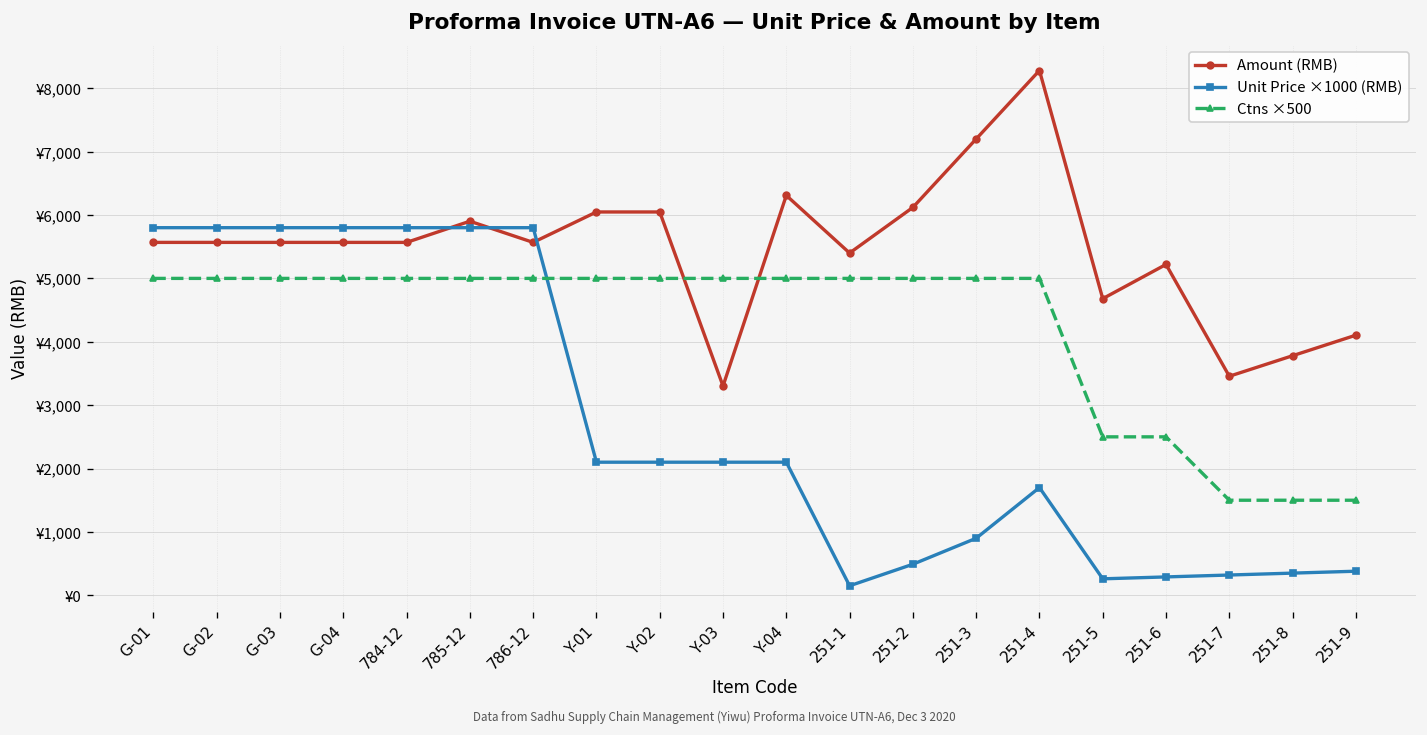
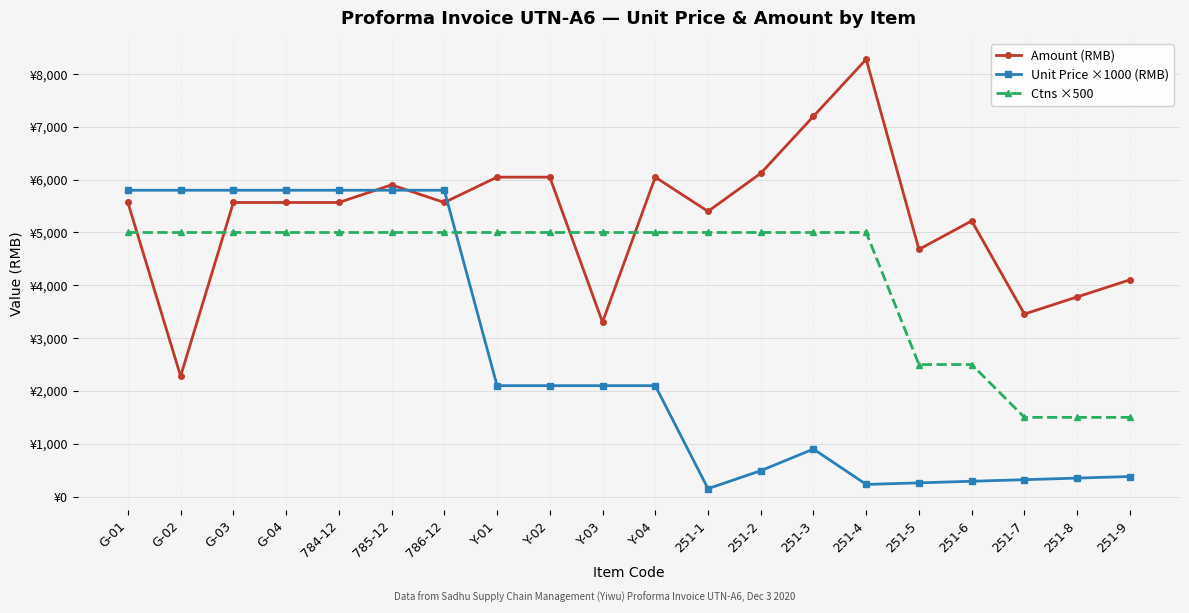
  {
    "Amount (RMB)": {
      "G-01": "¥5,600",
-     "G-02": "¥5,600",
+     "G-02": "¥2,300",
      "G-03": "¥5,600",
      "G-04": "¥5,600",
      "784-12": "¥5,600",
      "785-12": "¥5,900",
      "786-12": "¥5,600",
      "Y-01": "¥6,000",
      "Y-02": "¥6,000",
      "Y-03": "¥3,300",
-     "Y-04": "¥6,300",
+     "Y-04": "¥6,000",
      "251-1": "¥5,400",
      "251-2": "¥6,100",
      "251-3": "¥7,200",
      "251-4": "¥8,300",
      "251-5": "¥4,700",
      "251-6": "¥5,200",
      "251-7": "¥3,500",
      "251-8": "¥3,800",
      "251-9": "¥4,100"
    },
    "Unit Price ×1000 (RMB)": {
      "G-01": "¥5,800",
      "G-02": "¥5,800",
      "G-03": "¥5,800",
      "G-04": "¥5,800",
      "784-12": "¥5,800",
      "785-12": "¥5,800",
      "786-12": "¥5,800",
      "Y-01": "¥2,100",
      "Y-02": "¥2,100",
      "Y-03": "¥2,100",
      "Y-04": "¥2,100",
      "251-1": "¥200",
      "251-2": "¥500",
      "251-3": "¥900",
-     "251-4": "¥1,700",
+     "251-4": "¥200",
      "251-5": "¥300",
      "251-6": "¥300",
      "251-7": "¥300",
      "251-8": "¥400",
      "251-9": "¥400"
    },
    "Ctns ×500": {
      "G-01": "¥5,000",
      "G-02": "¥5,000",
      "G-03": "¥5,000",
      "G-04": "¥5,000",
      "784-12": "¥5,000",
      "785-12": "¥5,000",
      "786-12": "¥5,000",
      "Y-01": "¥5,000",
      "Y-02": "¥5,000",
      "Y-03": "¥5,000",
      "Y-04": "¥5,000",
      "251-1": "¥5,000",
      "251-2": "¥5,000",
      "251-3": "¥5,000",
      "251-4": "¥5,000",
      "251-5": "¥2,500",
      "251-6": "¥2,500",
      "251-7": "¥1,500",
      "251-8": "¥1,500",
      "251-9": "¥1,500"
    }
  }
